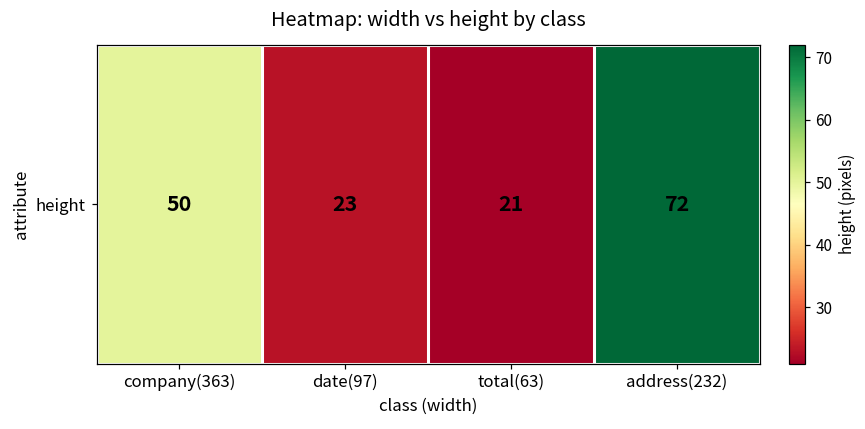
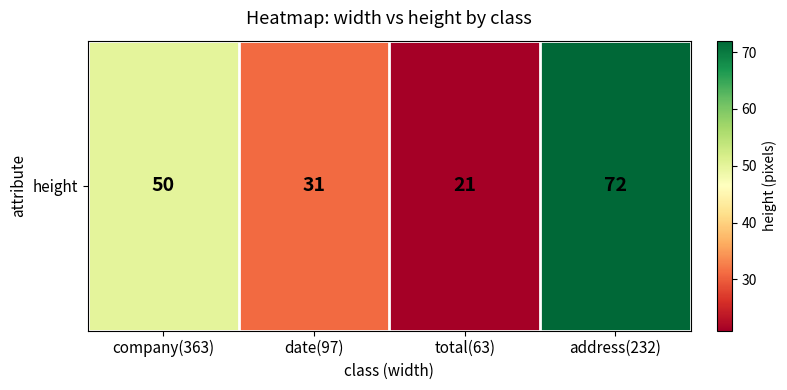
  {
    "height": {
      "company(363)": 50,
-     "date(97)": 23,
+     "date(97)": 31,
      "total(63)": 21,
      "address(232)": 72
    }
  }
